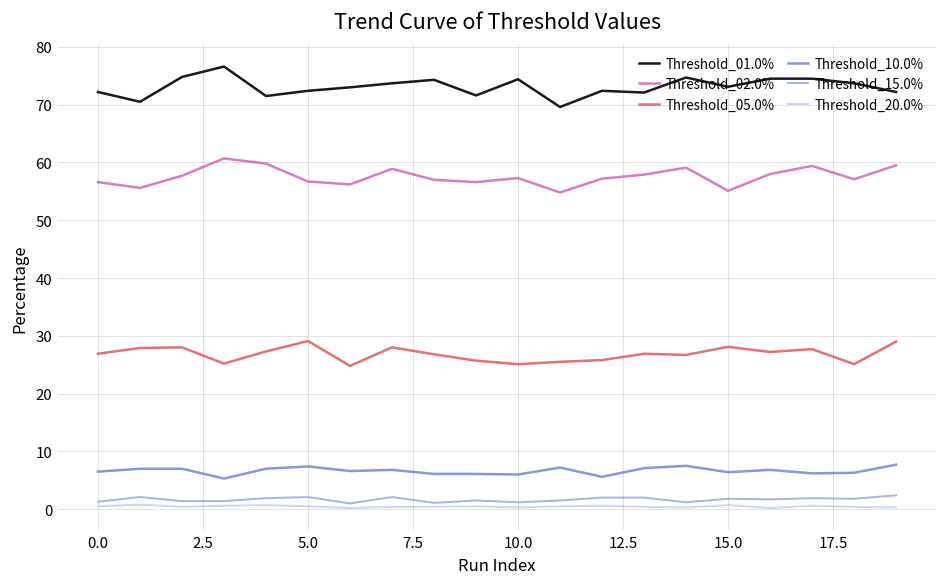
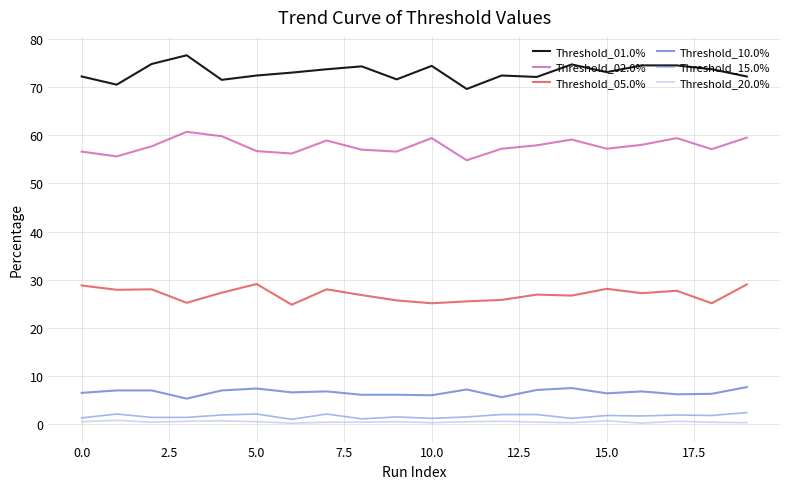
  {
    "Threshold_01.0%": {
      "0.0": 72,
      "5.0": 72,
      "10.0": 74,
      "15.0": 73
    },
    "Threshold_02.0%": {
      "0.0": 57,
      "5.0": 57,
-     "10.0": 57,
-     "15.0": 55
+     "10.0": 59,
+     "15.0": 57
    },
    "Threshold_05.0%": {
-     "0.0": 27,
+     "0.0": 29,
      "5.0": 29,
      "10.0": 25,
      "15.0": 28
    },
    "Threshold_10.0%": {
      "0.0": 7,
      "5.0": 7,
      "10.0": 6,
      "15.0": 6
    },
    "Threshold_15.0%": {
      "0.0": 1,
      "5.0": 2,
      "10.0": 1,
      "15.0": 2
    },
    "Threshold_20.0%": {
      "0.0": 1,
      "5.0": 1,
      "10.0": 0,
      "15.0": 1
    }
  }
